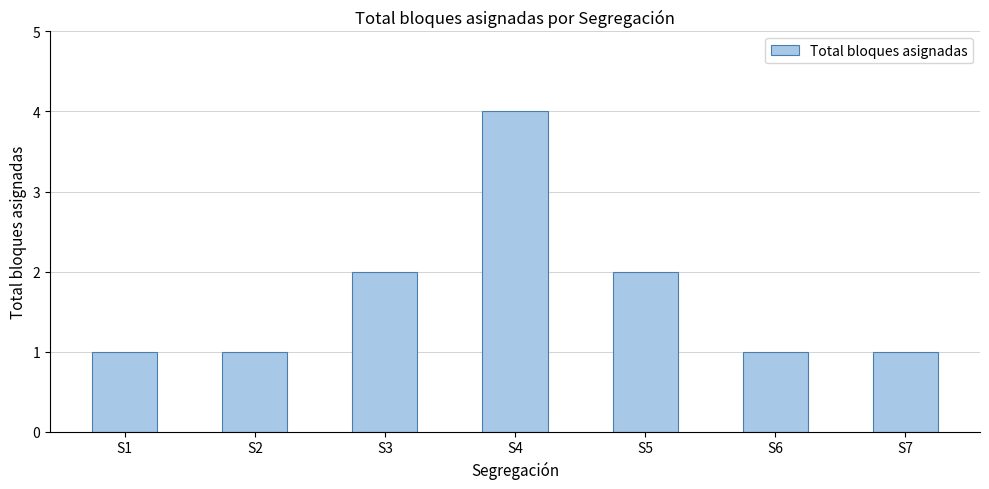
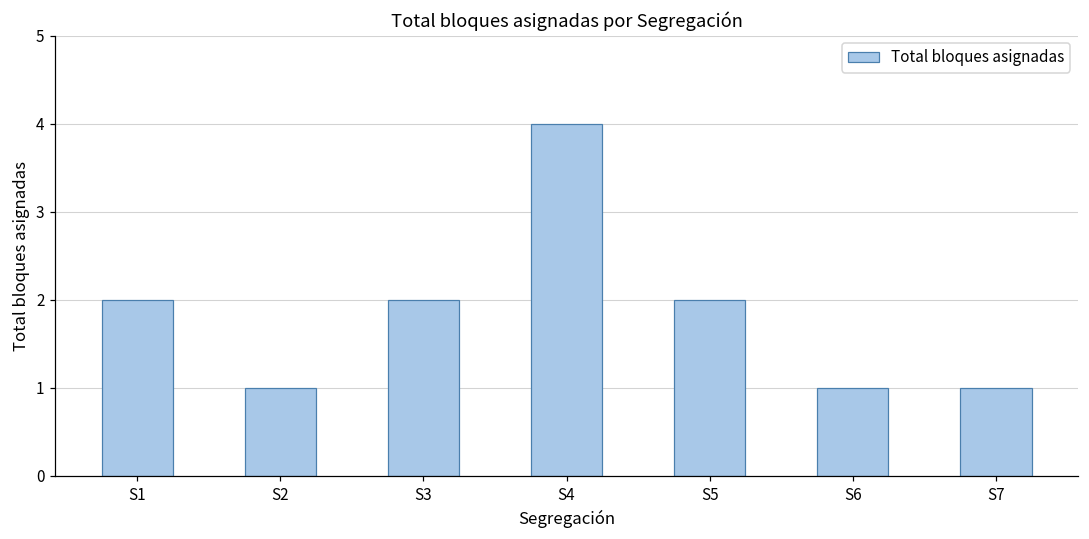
  {
-   "S1": 1,
+   "S1": 2,
    "S2": 1,
    "S3": 2,
    "S4": 4,
    "S5": 2,
    "S6": 1,
    "S7": 1
  }
